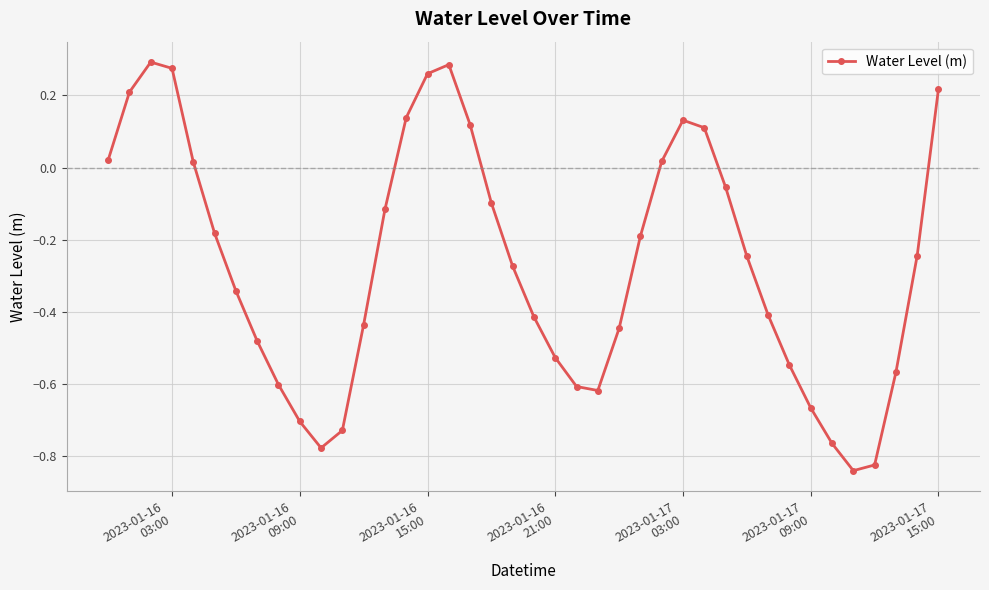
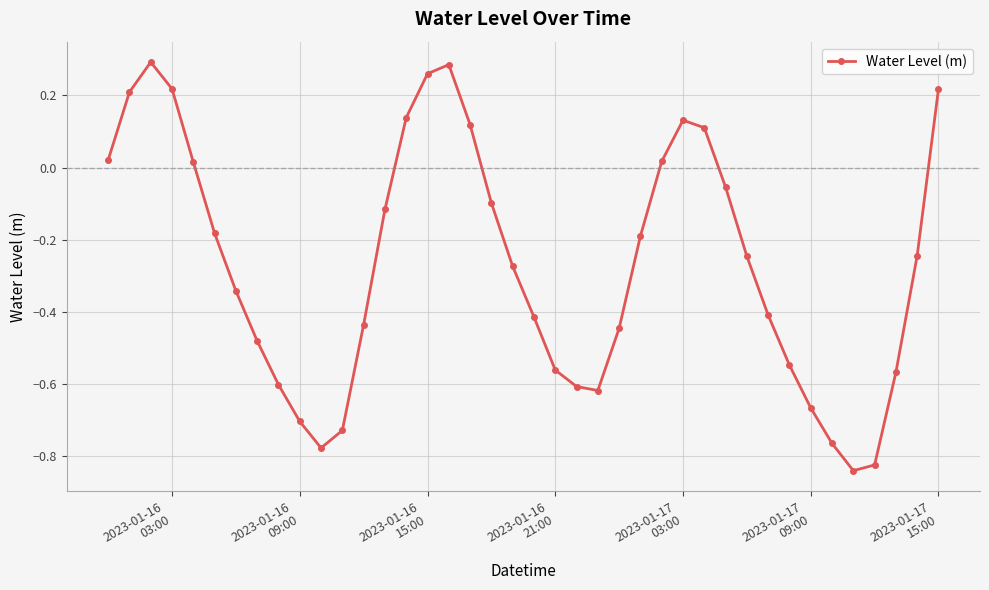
  {
-   "2023-01-16 03:00": 0.27,
+   "2023-01-16 03:00": 0.22,
    "2023-01-16 09:00": -0.70,
    "2023-01-16 15:00": 0.26,
-   "2023-01-16 21:00": -0.53,
+   "2023-01-16 21:00": -0.56,
    "2023-01-17 03:00": 0.13,
    "2023-01-17 09:00": -0.67,
    "2023-01-17 15:00": 0.22
  }
